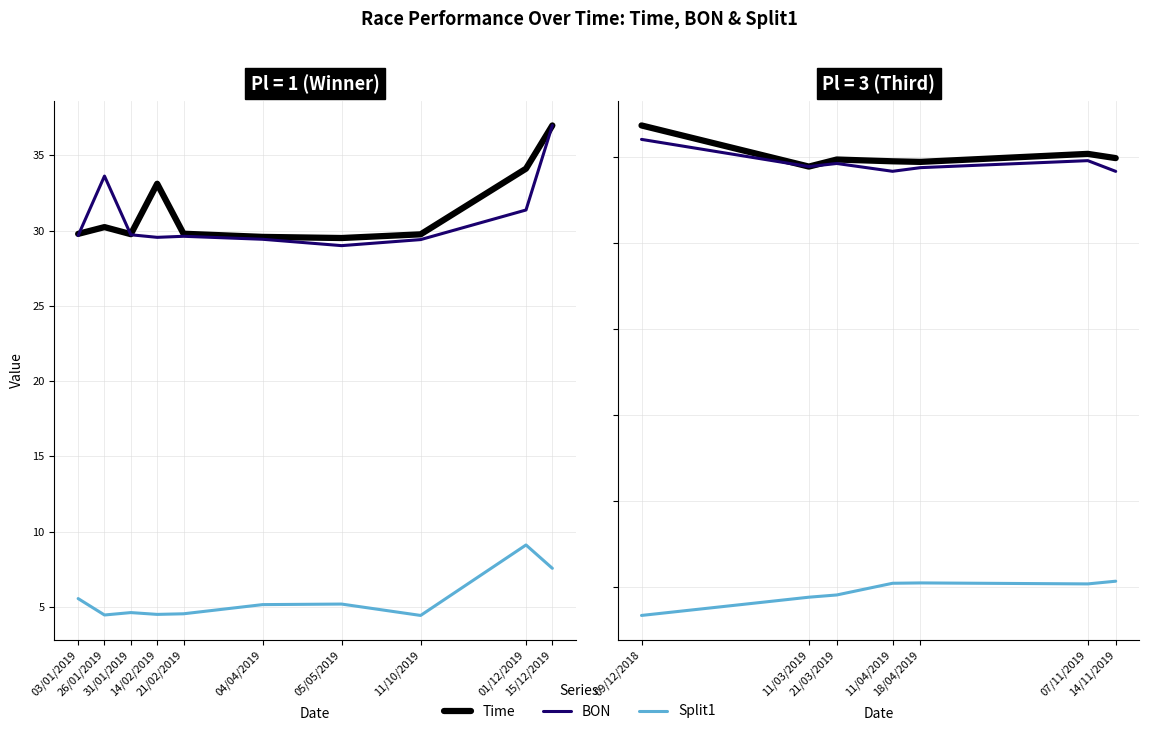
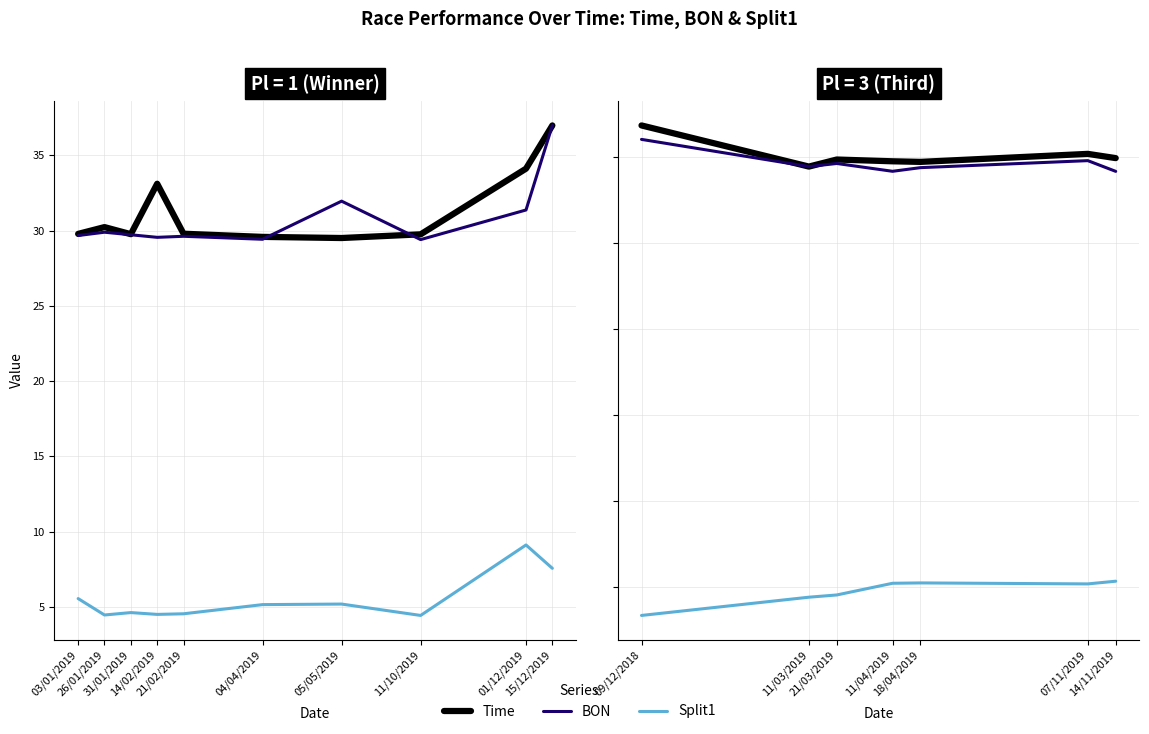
  {
    "Pl = 1 (Winner)": {
      "Time": {
        "26/01/2019": 30.2,
        "14/02/2019": 33.1,
        "05/05/2019": 29.5,
        "11/10/2019": 29.8,
        "01/12/2019": 34.1
      },
      "BON": {
-       "26/01/2019": 33.6,
+       "26/01/2019": 29.9,
        "14/02/2019": 29.6,
-       "05/05/2019": 29.0,
+       "05/05/2019": 32.0,
        "11/10/2019": 29.4,
        "01/12/2019": 31.4
      },
      "Split1": {
        "03/01/2019": 5.6,
        "26/01/2019": 4.5,
        "31/01/2019": 4.6,
        "14/02/2019": 4.5,
        "21/02/2019": 4.6,
        "04/04/2019": 5.2,
        "05/05/2019": 5.2,
        "11/10/2019": 4.4,
        "01/12/2019": 9.1,
        "15/12/2019": 7.6
      }
    }
  }
